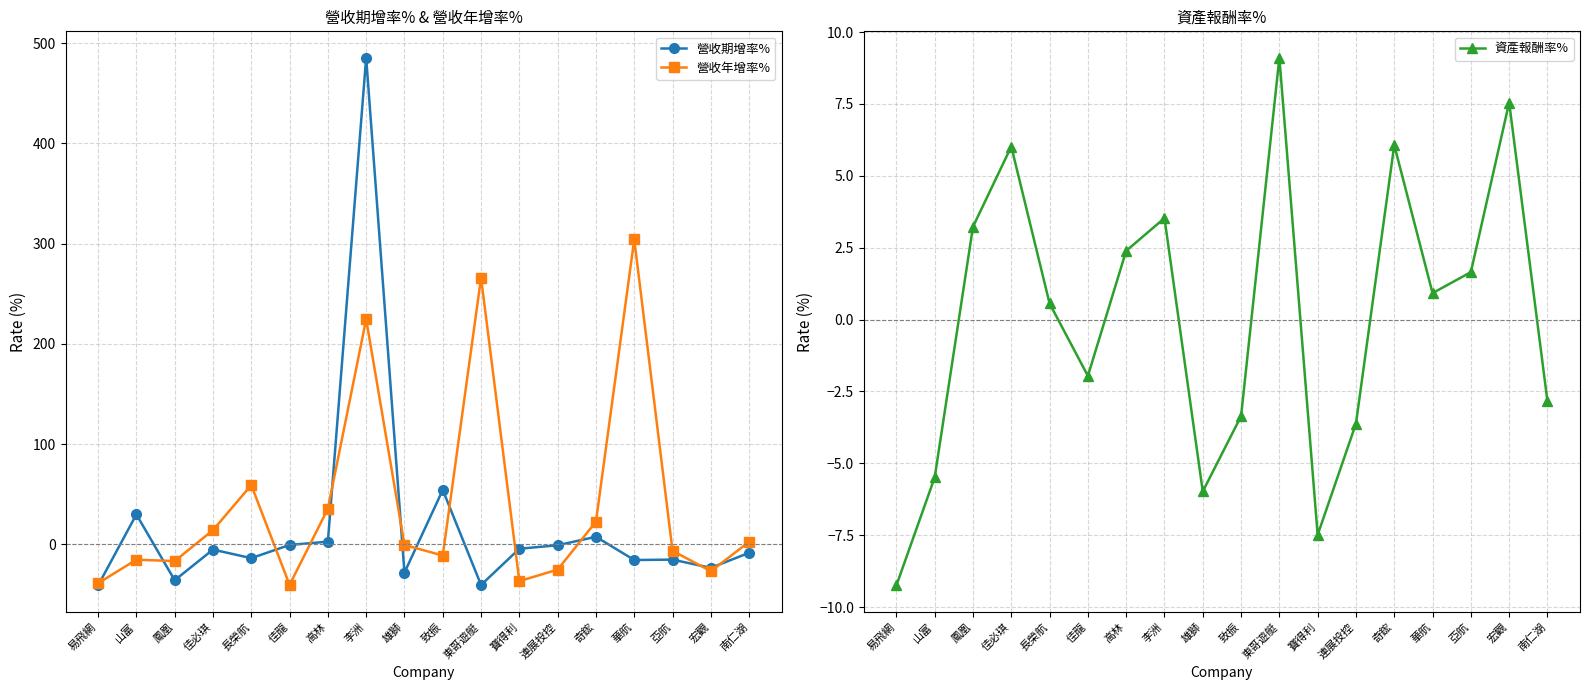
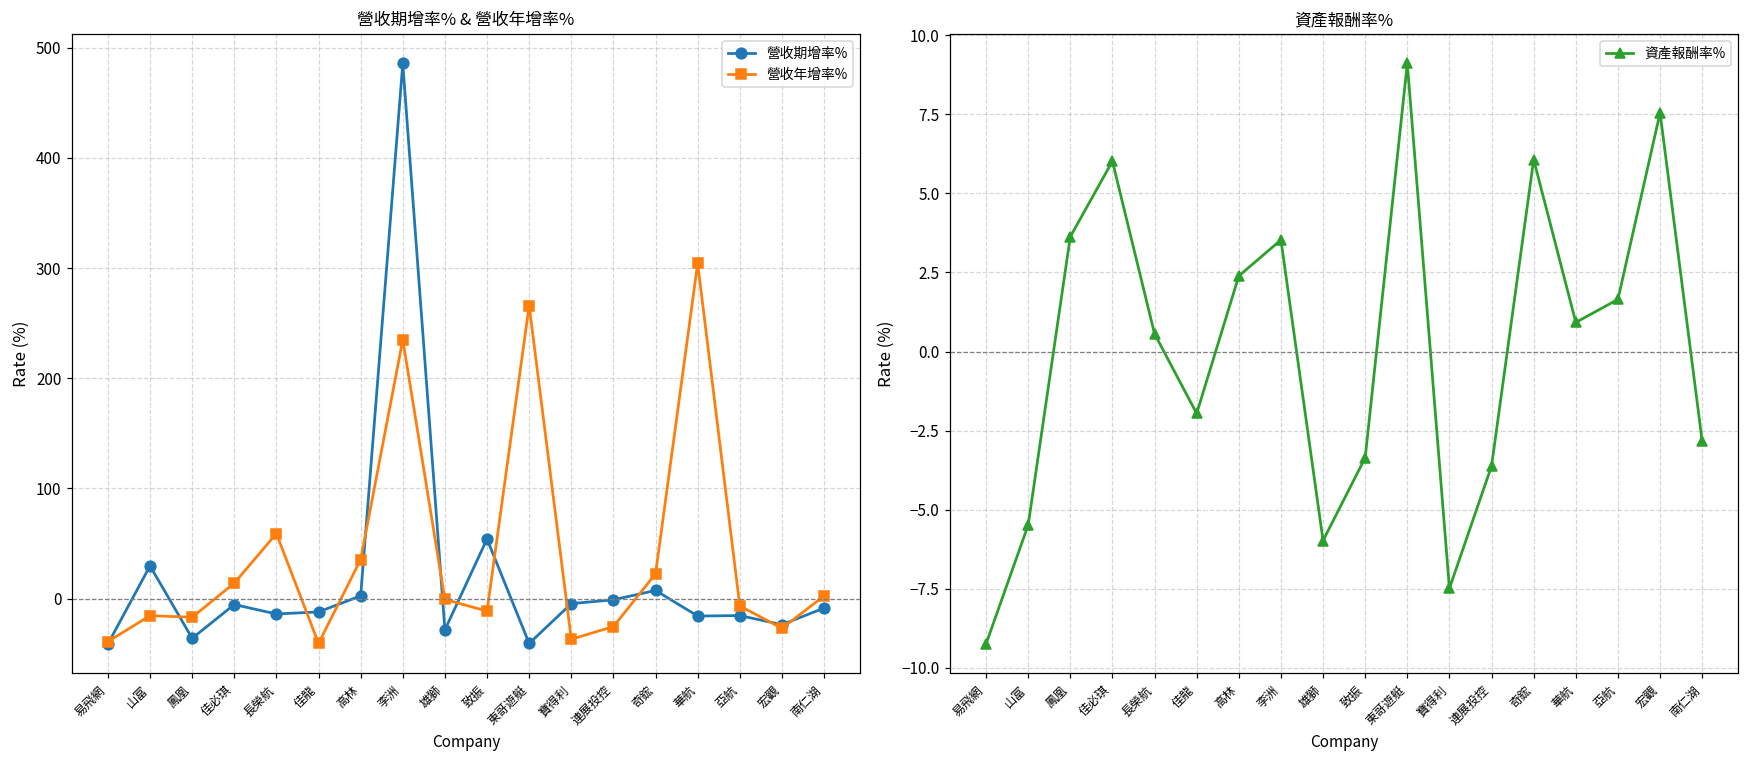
  {
    "營收期增率% & 營收年增率%": {
      "營收期增率%": {
        "山富": 30,
        "鳳凰": -36,
        "佳必琪": -5,
        "長榮航": -14,
-       "佳龍": -1,
+       "佳龍": -12,
        "高林": 3,
        "李洲": 486,
        "雄獅": -28,
        "致振": 54,
        "東哥遊艇": -41,
        "寶得利": -4,
        "連展投控": -1,
        "奇鋐": 7,
        "華航": -16,
        "亞航": -15,
        "宏觀": -24,
        "南仁湖": -9
      },
      "營收年增率%": {
        "山富": -15,
        "鳳凰": -17,
        "佳必琪": 14,
        "長榮航": 59,
        "佳龍": -41,
        "高林": 35,
-       "李洲": 225,
+       "李洲": 235,
        "雄獅": -1,
        "致振": -11,
        "東哥遊艇": 266,
        "寶得利": -37,
        "連展投控": -25,
        "奇鋐": 23,
        "華航": 304,
        "亞航": -7,
        "宏觀": -27,
        "南仁湖": 2
      }
    },
    "資產報酬率%": {
      "易飛網": -9.3,
      "山富": -5.5,
-     "鳳凰": 3.2,
+     "鳳凰": 3.6,
      "佳必琪": 6.0,
      "長榮航": 0.6,
      "佳龍": -2.0,
      "高林": 2.4,
      "李洲": 3.5,
      "雄獅": -6.0,
      "致振": -3.4,
      "東哥遊艇": 9.1,
      "寶得利": -7.5,
      "連展投控": -3.6,
      "奇鋐": 6.1,
      "華航": 0.9,
      "亞航": 1.7,
      "宏觀": 7.6,
      "南仁湖": -2.8
    }
  }
